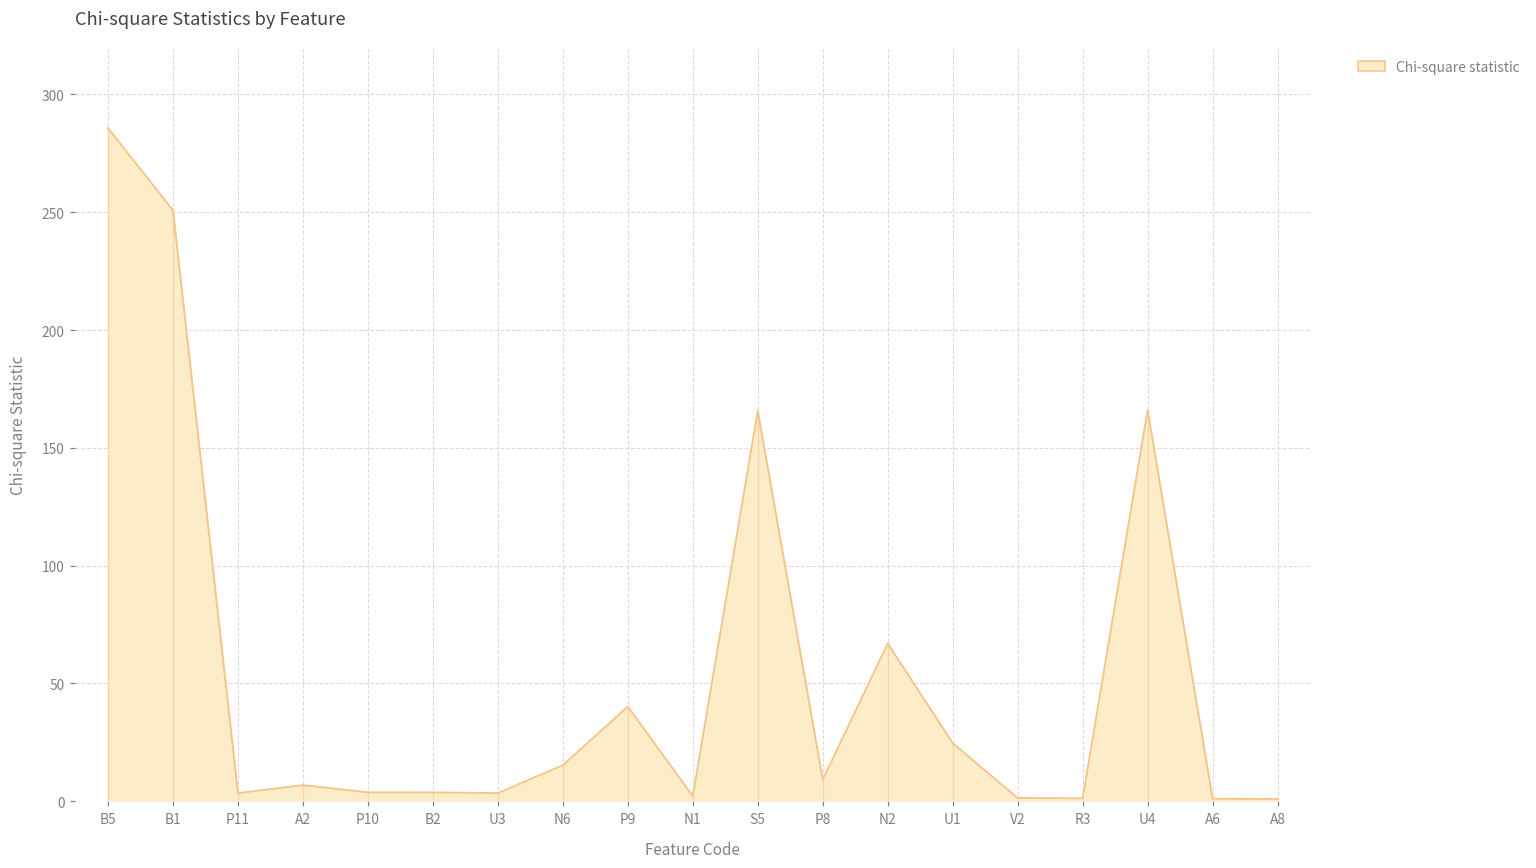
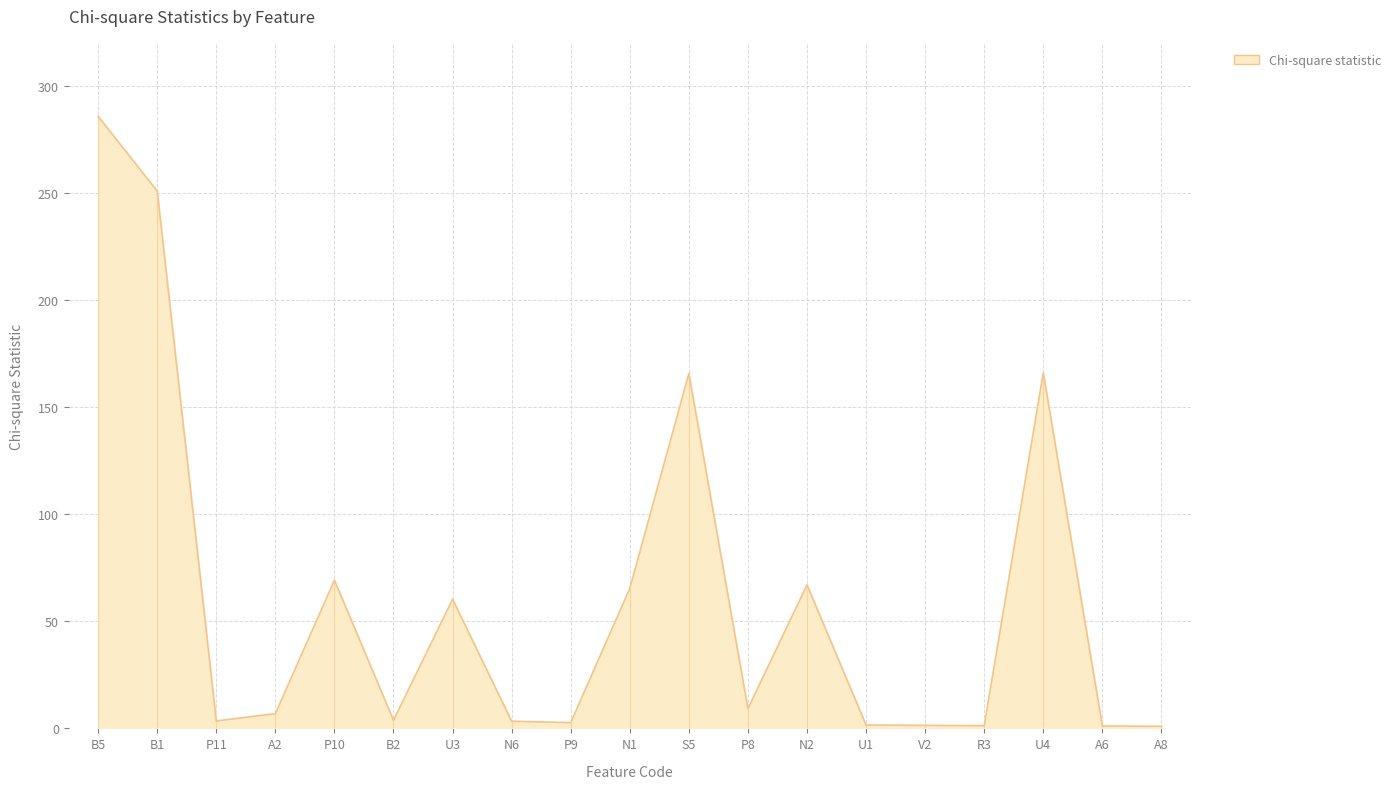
  {
    "B5": 286,
    "B1": 251,
    "P11": 3,
    "A2": 7,
-   "P10": 4,
+   "P10": 69,
    "B2": 4,
-   "U3": 4,
-   "N6": 15,
-   "P9": 40,
-   "N1": 2,
+   "U3": 60,
+   "N6": 3,
+   "P9": 3,
+   "N1": 65,
    "S5": 166,
    "P8": 9,
    "N2": 67,
-   "U1": 25,
+   "U1": 2,
    "V2": 1,
    "R3": 1,
    "U4": 166,
    "A6": 1,
    "A8": 1
  }
